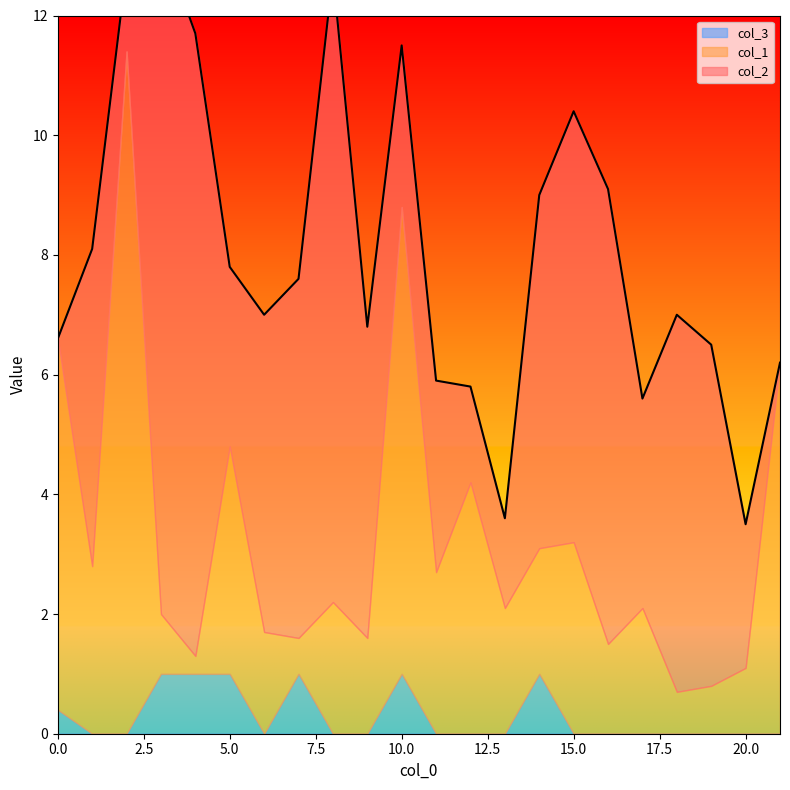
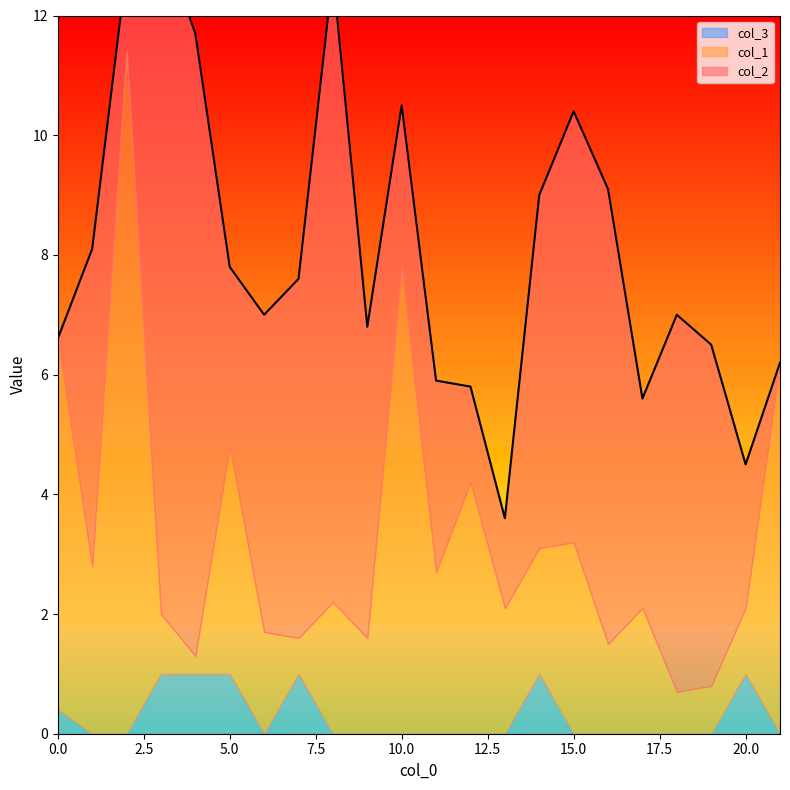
  {
    "col_3": {
      "0.0": 0.4,
      "5.0": 1,
-     "10.0": 1,
+     "10.0": 0,
      "15.0": 0,
-     "20.0": 0
+     "20.0": 1
    }
  }
